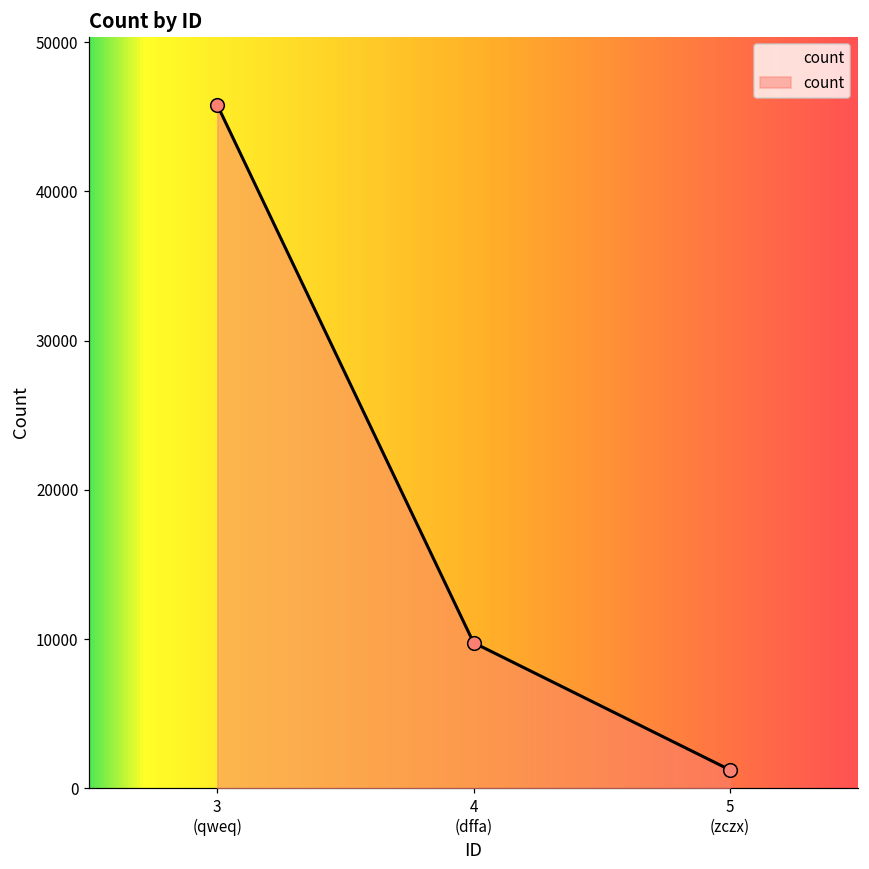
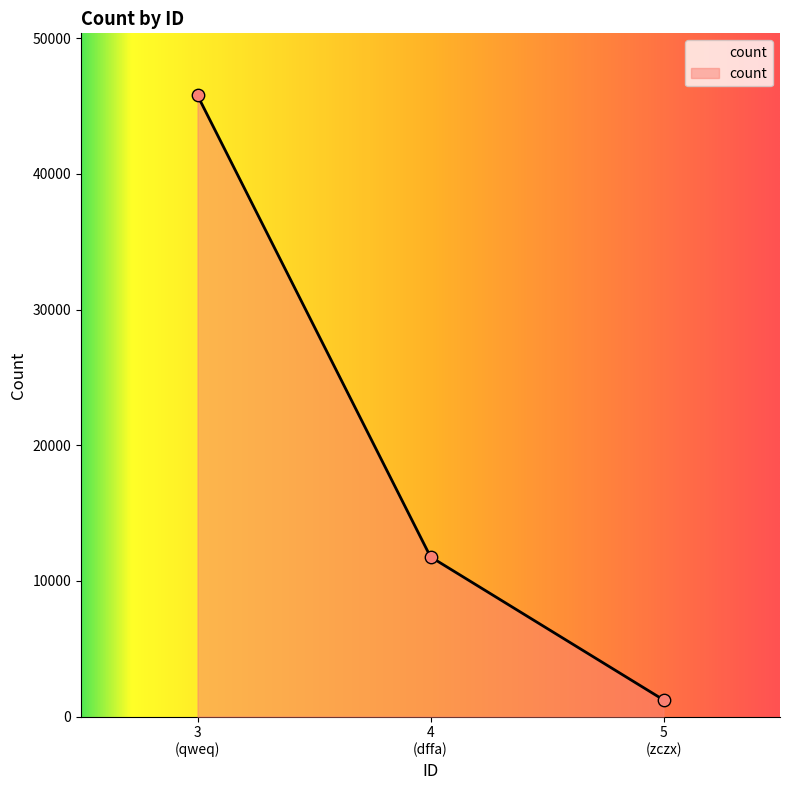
  {
    "3 (qweq)": 45800,
-   "4 (dffa)": 9800,
+   "4 (dffa)": 11800,
    "5 (zczx)": 1200
  }
